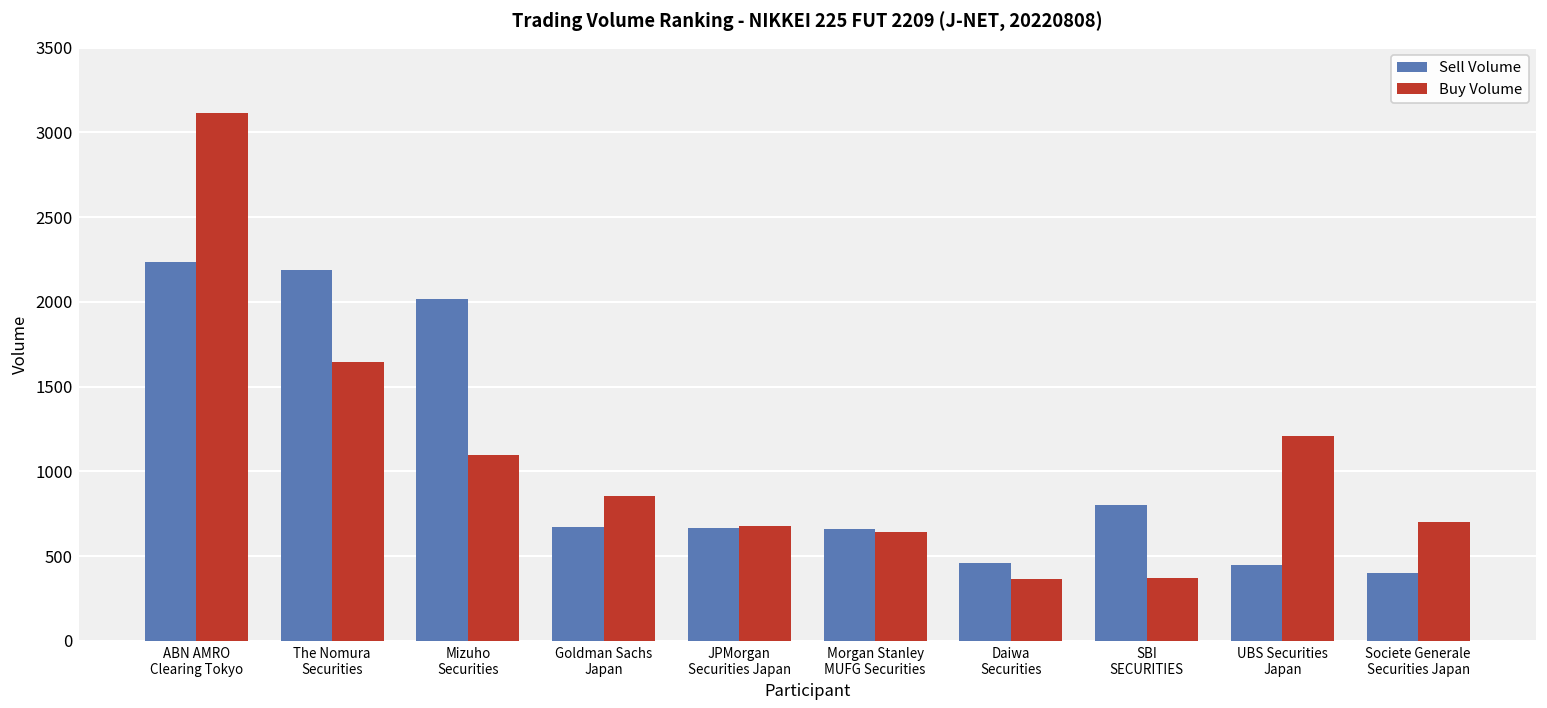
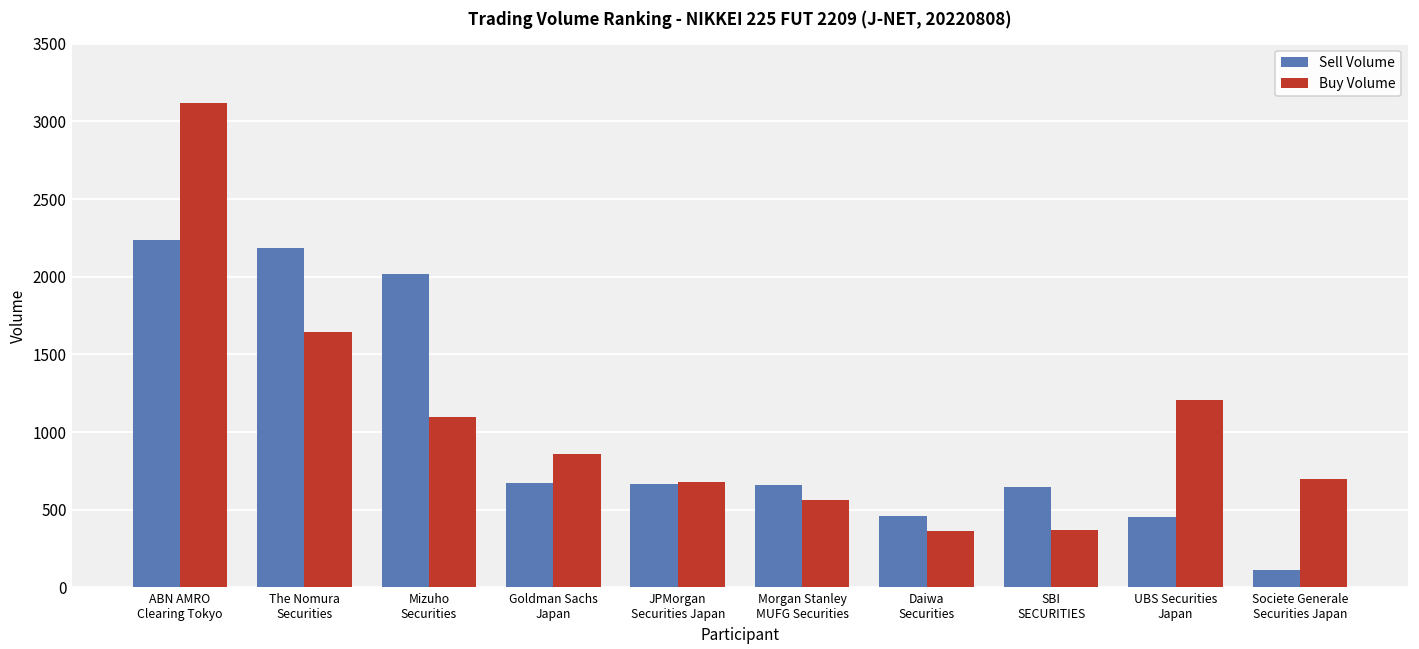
  {
    "Sell Volume": {
      "ABN AMRO Clearing Tokyo": 2240,
      "The Nomura Securities": 2190,
      "Mizuho Securities": 2020,
      "Goldman Sachs Japan": 670,
      "JPMorgan Securities Japan": 660,
      "Morgan Stanley MUFG Securities": 660,
      "Daiwa Securities": 460,
-     "SBI SECURITIES": 800,
+     "SBI SECURITIES": 640,
      "UBS Securities Japan": 450,
-     "Societe Generale Securities Japan": 400
+     "Societe Generale Securities Japan": 110
    },
    "Buy Volume": {
      "ABN AMRO Clearing Tokyo": 3120,
      "The Nomura Securities": 1650,
      "Mizuho Securities": 1100,
      "Goldman Sachs Japan": 860,
      "JPMorgan Securities Japan": 680,
-     "Morgan Stanley MUFG Securities": 640,
+     "Morgan Stanley MUFG Securities": 560,
      "Daiwa Securities": 360,
      "SBI SECURITIES": 370,
      "UBS Securities Japan": 1210,
      "Societe Generale Securities Japan": 700
    }
  }
